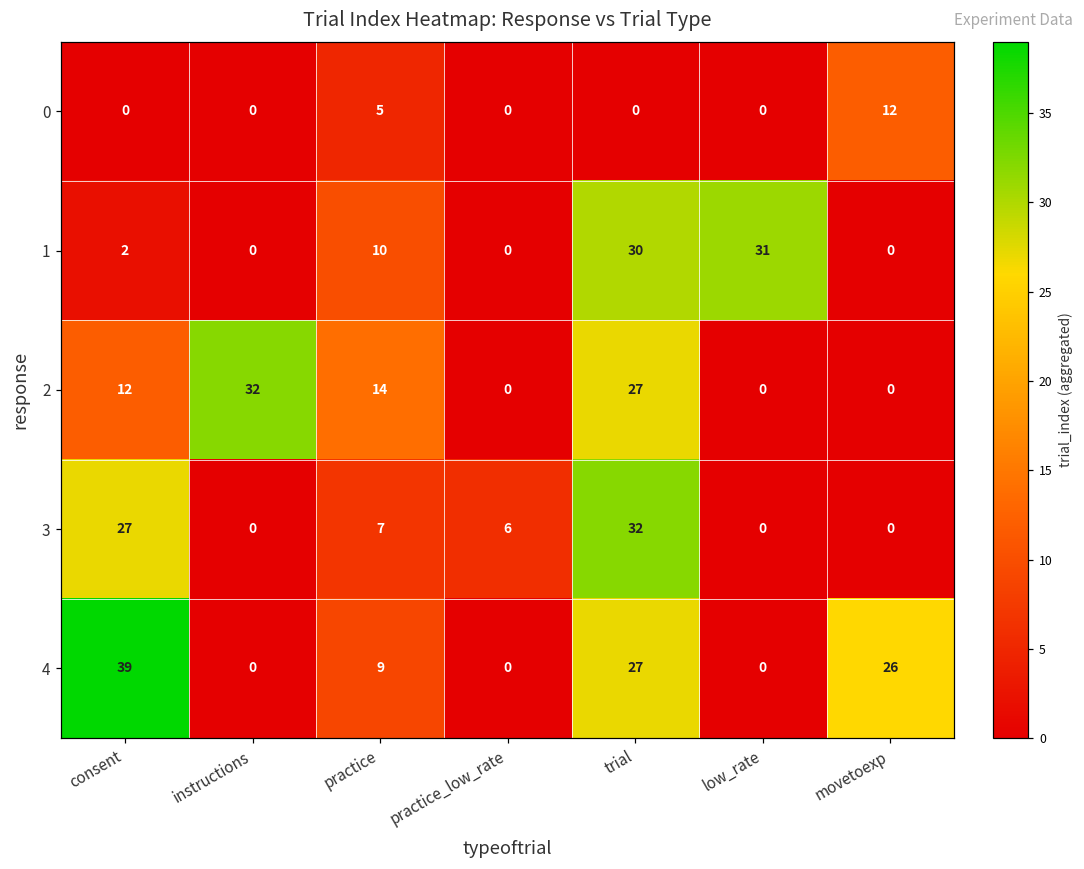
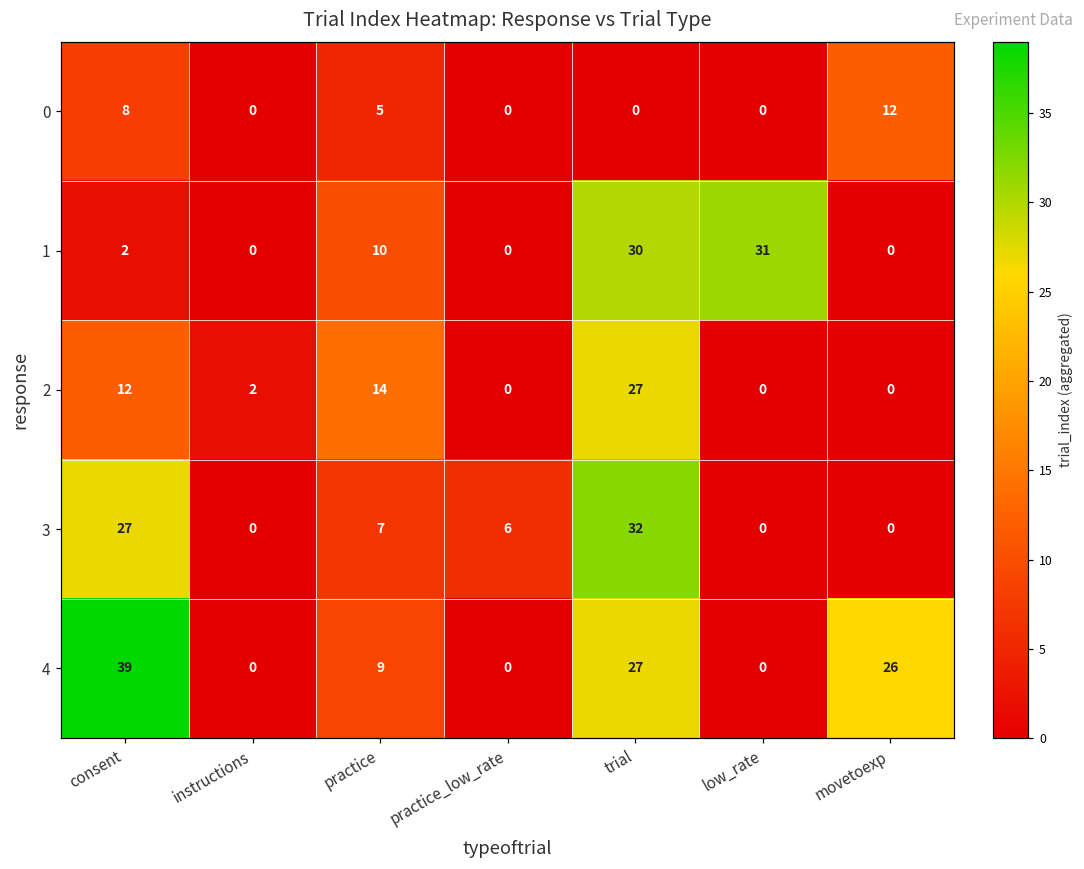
  {
    "0": {
-     "consent": 0,
+     "consent": 8,
      "instructions": 0,
      "practice": 5,
      "practice_low_rate": 0,
      "trial": 0,
      "low_rate": 0,
      "movetoexp": 12
    },
    "1": {
      "consent": 2,
      "instructions": 0,
      "practice": 10,
      "practice_low_rate": 0,
      "trial": 30,
      "low_rate": 31,
      "movetoexp": 0
    },
    "2": {
      "consent": 12,
-     "instructions": 32,
+     "instructions": 2,
      "practice": 14,
      "practice_low_rate": 0,
      "trial": 27,
      "low_rate": 0,
      "movetoexp": 0
    },
    "3": {
      "consent": 27,
      "instructions": 0,
      "practice": 7,
      "practice_low_rate": 6,
      "trial": 32,
      "low_rate": 0,
      "movetoexp": 0
    },
    "4": {
      "consent": 39,
      "instructions": 0,
      "practice": 9,
      "practice_low_rate": 0,
      "trial": 27,
      "low_rate": 0,
      "movetoexp": 26
    }
  }
